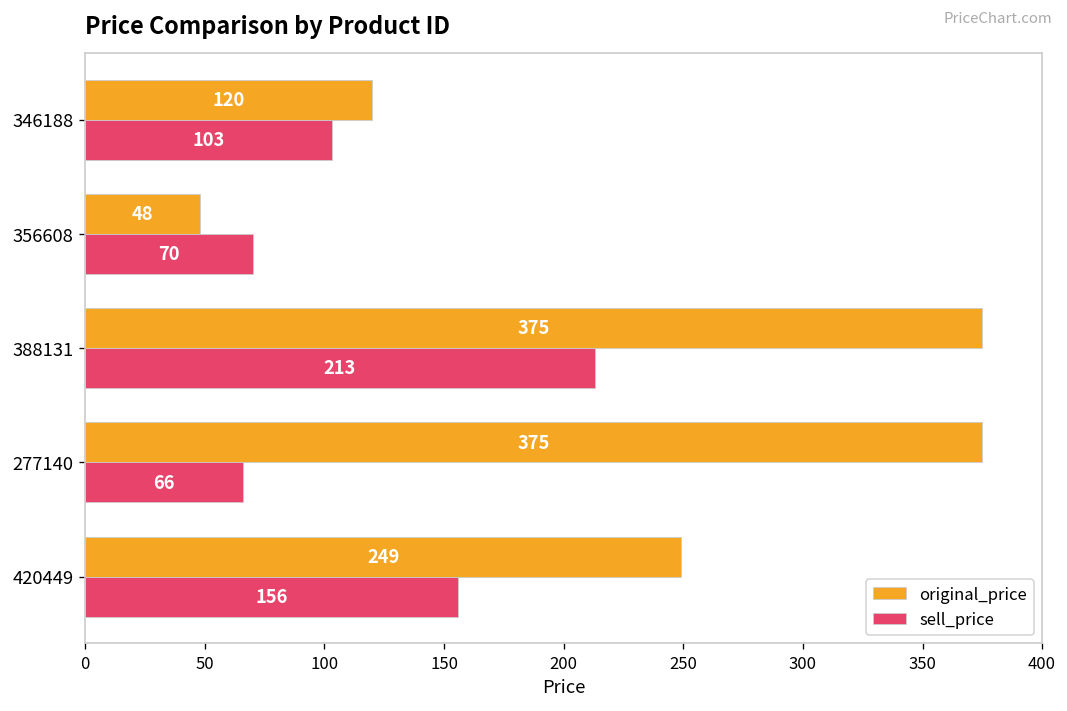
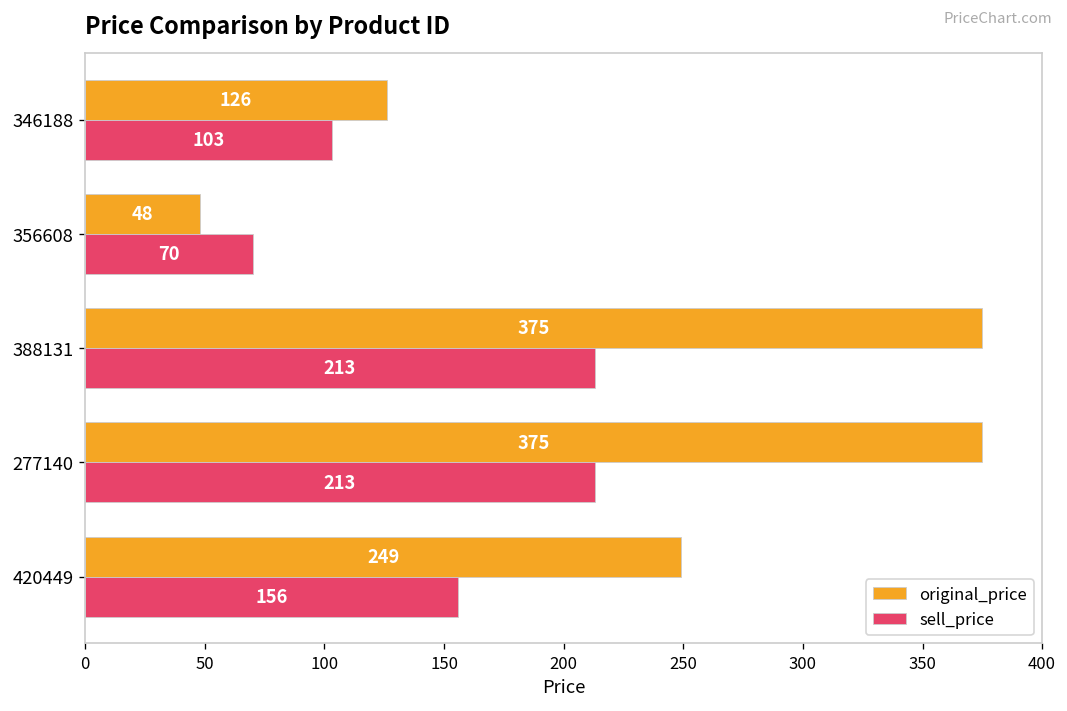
  {
    "original_price": {
-     "346188": 120,
+     "346188": 126,
      "356608": 48,
      "388131": 375,
      "277140": 375,
      "420449": 249
    },
    "sell_price": {
      "346188": 103,
      "356608": 70,
      "388131": 213,
-     "277140": 66,
+     "277140": 213,
      "420449": 156
    }
  }
